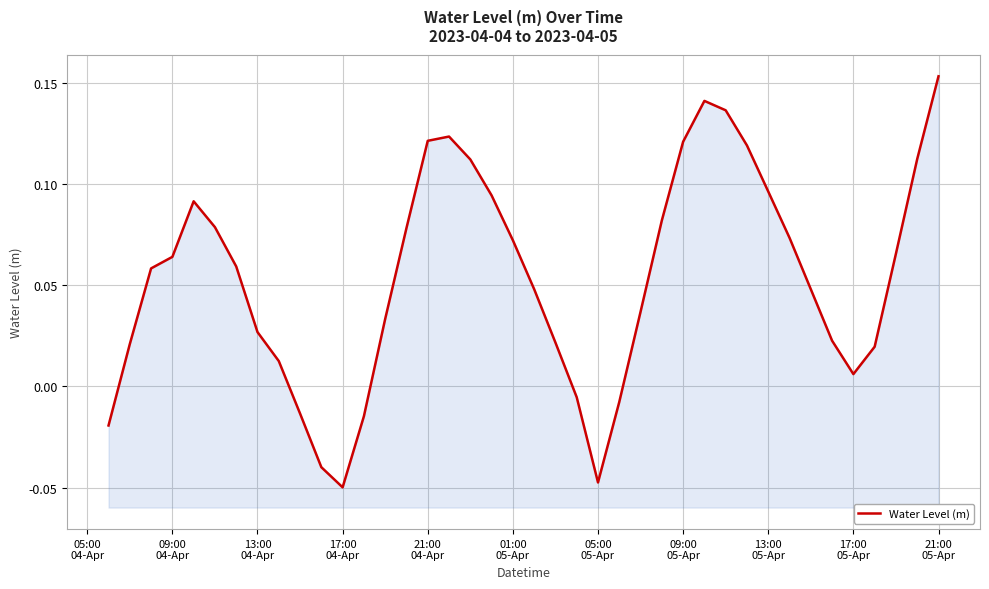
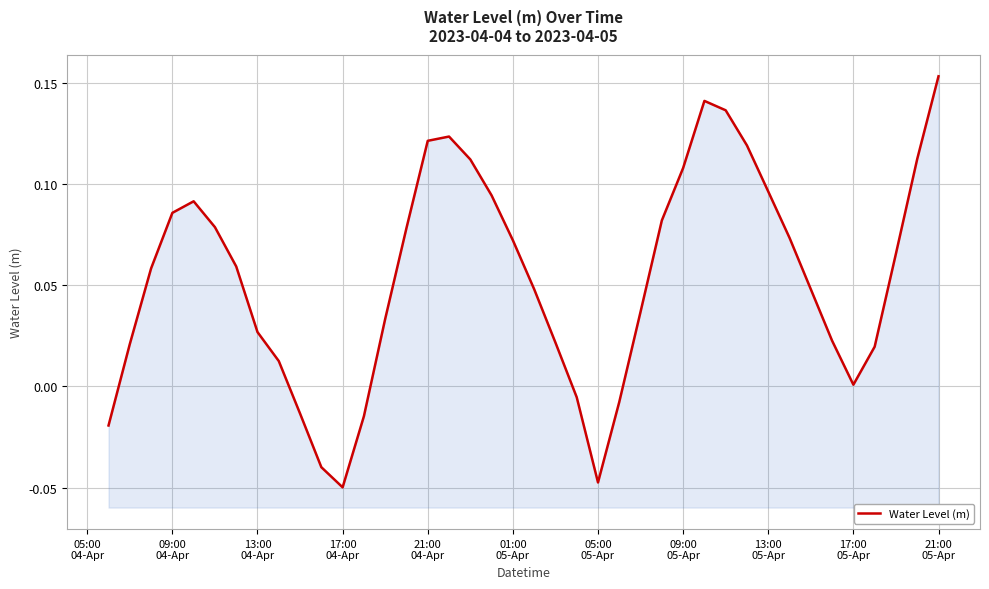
  {
-   "09:00 04-Apr": 0.064,
+   "09:00 04-Apr": 0.086,
    "13:00 04-Apr": 0.027,
    "17:00 04-Apr": -0.050,
    "21:00 04-Apr": 0.121,
    "01:00 05-Apr": 0.072,
    "05:00 05-Apr": -0.047,
-   "09:00 05-Apr": 0.121,
+   "09:00 05-Apr": 0.108,
    "13:00 05-Apr": 0.096,
-   "17:00 05-Apr": 0.006,
+   "17:00 05-Apr": 0.001,
    "21:00 05-Apr": 0.153
  }
